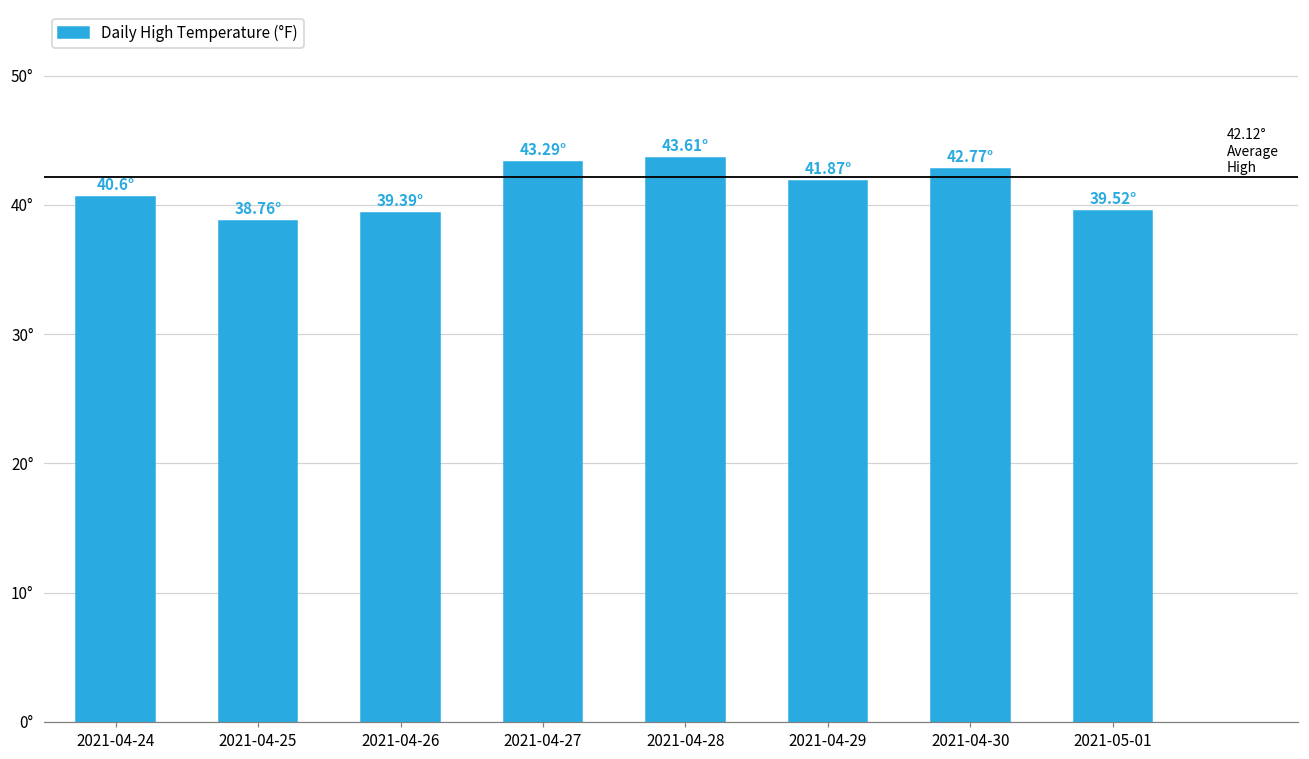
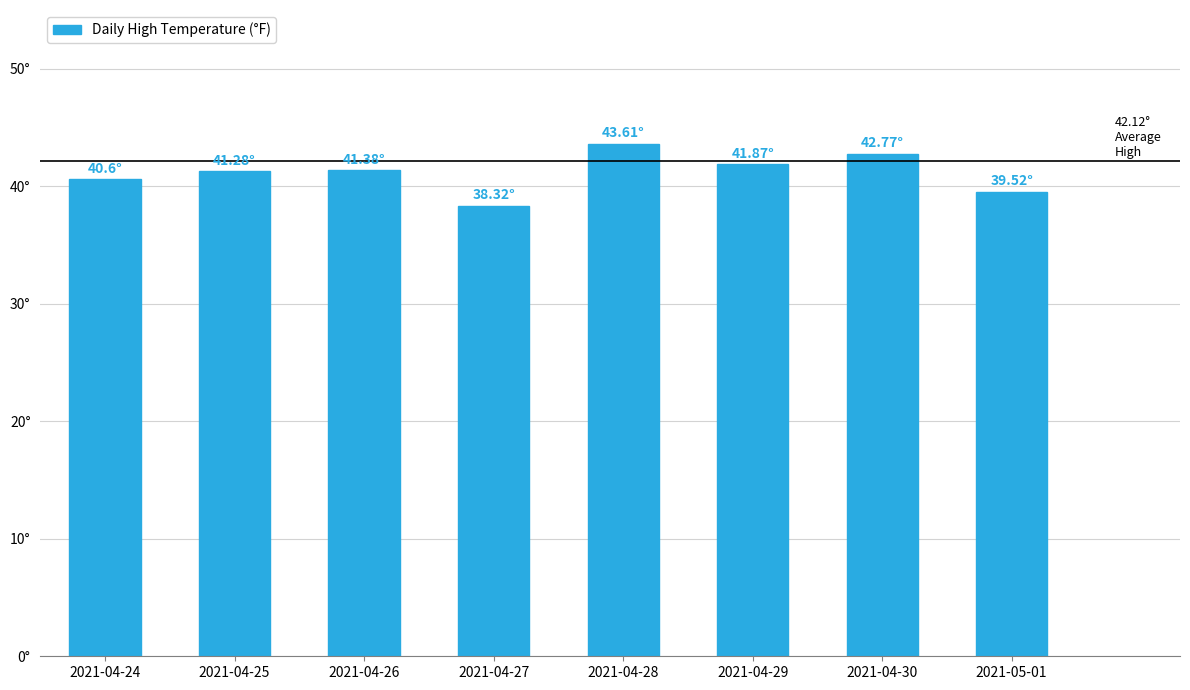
  {
    "2021-04-24": "40.6°",
-   "2021-04-25": "38.76°",
-   "2021-04-26": "39.39°",
-   "2021-04-27": "43.29°",
+   "2021-04-25": "41.28°",
+   "2021-04-26": "41.38°",
+   "2021-04-27": "38.32°",
    "2021-04-28": "43.61°",
    "2021-04-29": "41.87°",
    "2021-04-30": "42.77°",
    "2021-05-01": "39.52°"
  }
